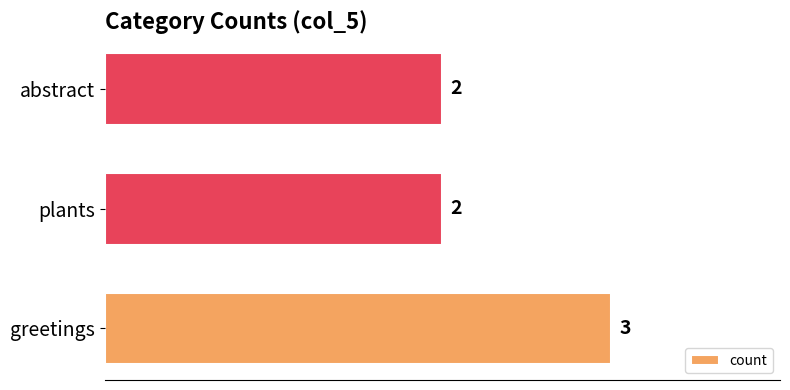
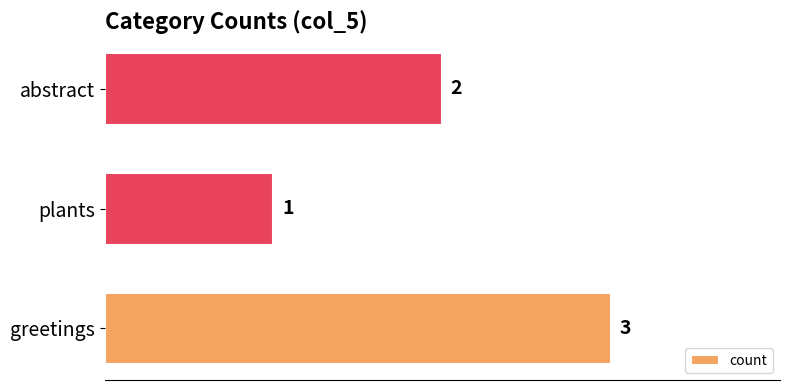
  {
    "abstract": 2,
-   "plants": 2,
+   "plants": 1,
    "greetings": 3
  }
